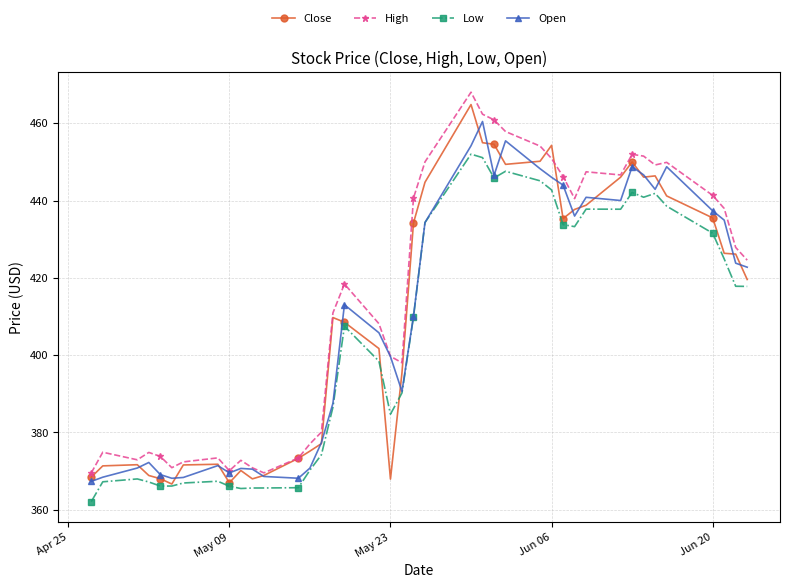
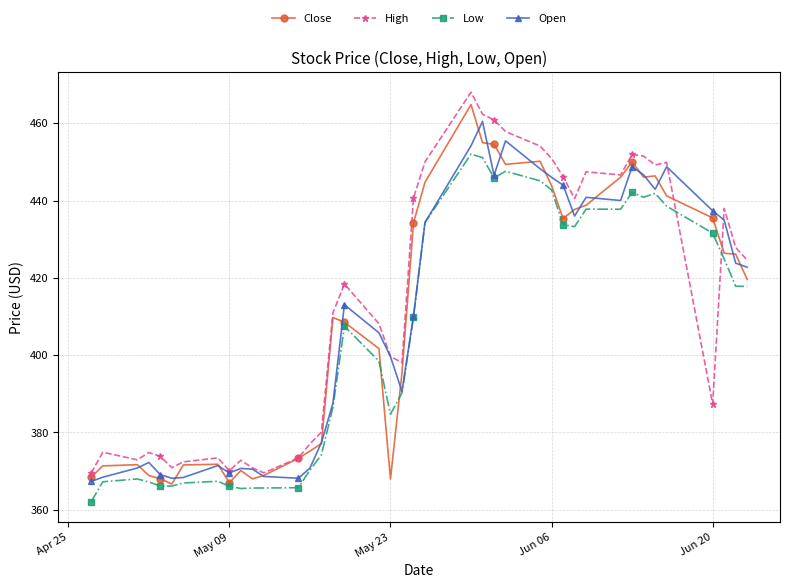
  {
    "Close": {
      "May 09": 367,
      "May 23": 368,
-     "Jun 06": 454,
+     "Jun 06": 444,
      "Jun 20": 436
    },
    "High": {
      "Jun 06": 451,
-     "Jun 20": 441
+     "Jun 20": 387
    },
    "Low": {
      "May 09": 366,
      "May 23": 385,
      "Jun 06": 443,
      "Jun 20": 432
    },
    "Open": {
      "Jun 06": 446,
      "Jun 20": 437
    }
  }
